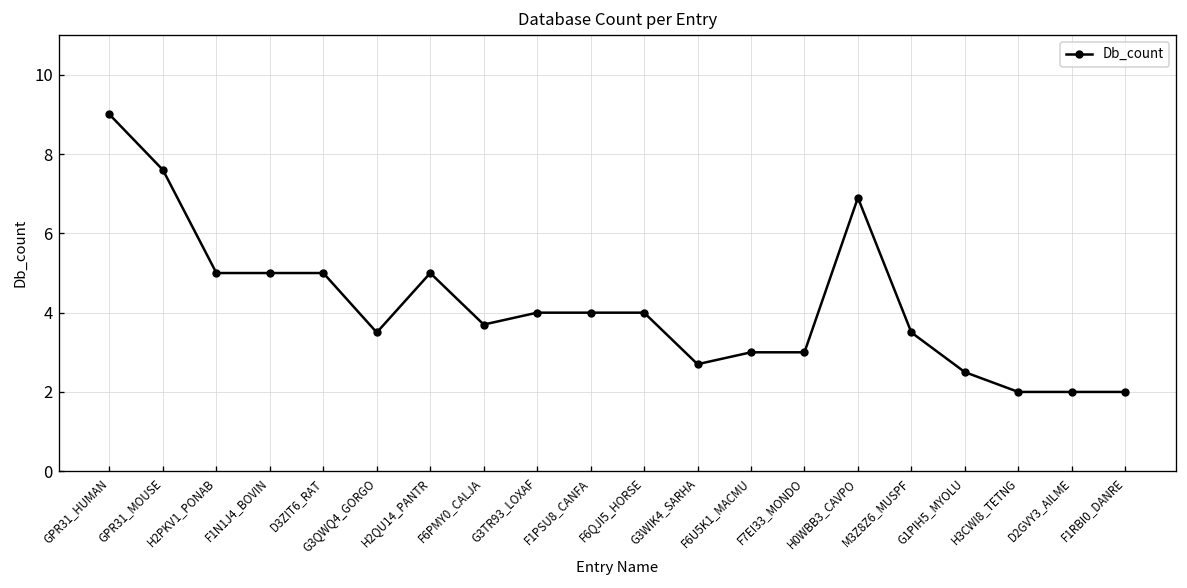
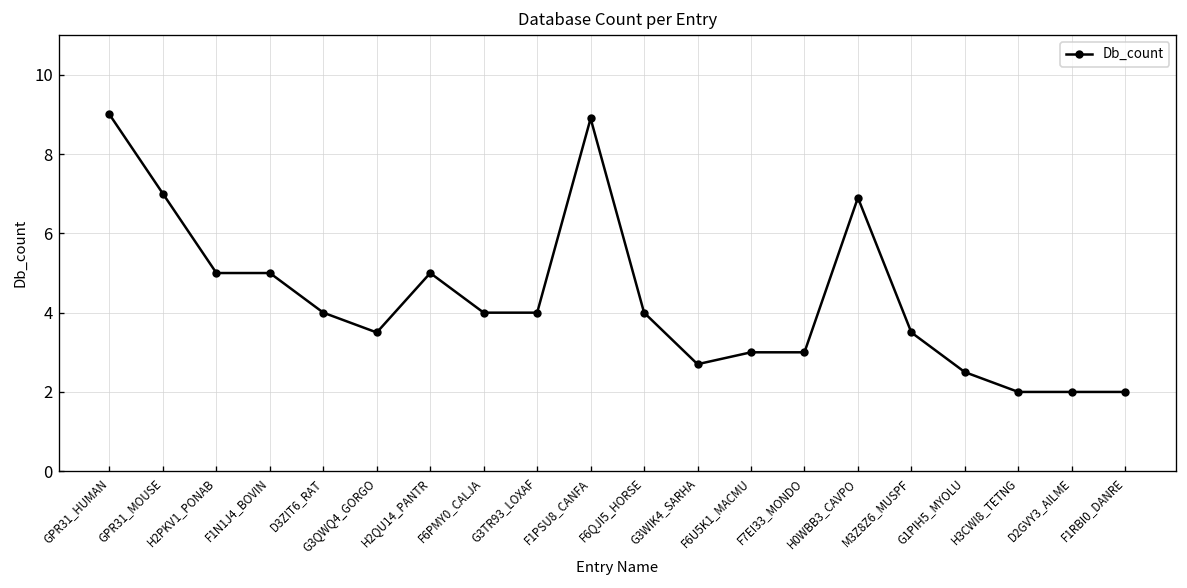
  {
    "GPR31_HUMAN": 9.0,
-   "GPR31_MOUSE": 7.6,
+   "GPR31_MOUSE": 7.0,
    "H2PKV1_PONAB": 5.0,
    "F1N1J4_BOVIN": 5.0,
-   "D3ZIT6_RAT": 5,
+   "D3ZIT6_RAT": 4,
    "G3QWQ4_GORGO": 3.5,
    "H2QU14_PANTR": 5.0,
-   "F6PMY0_CALJA": 3.7,
+   "F6PMY0_CALJA": 4.0,
    "G3TR93_LOXAF": 4.0,
-   "F1PSU8_CANFA": 4.0,
+   "F1PSU8_CANFA": 8.9,
    "F6QJI5_HORSE": 4.0,
    "G3WIK4_SARHA": 2.7,
    "F6U5K1_MACMU": 3.0,
    "F7EI33_MONDO": 3.0,
    "H0WBB3_CAVPO": 6.9,
    "M3Z8Z6_MUSPF": 3.5,
    "G1PIH5_MYOLU": 2.5,
    "H3CWI8_TETNG": 2.0,
    "D2GVY3_AILME": 2.0,
    "F1RBI0_DANRE": 2.0
  }
